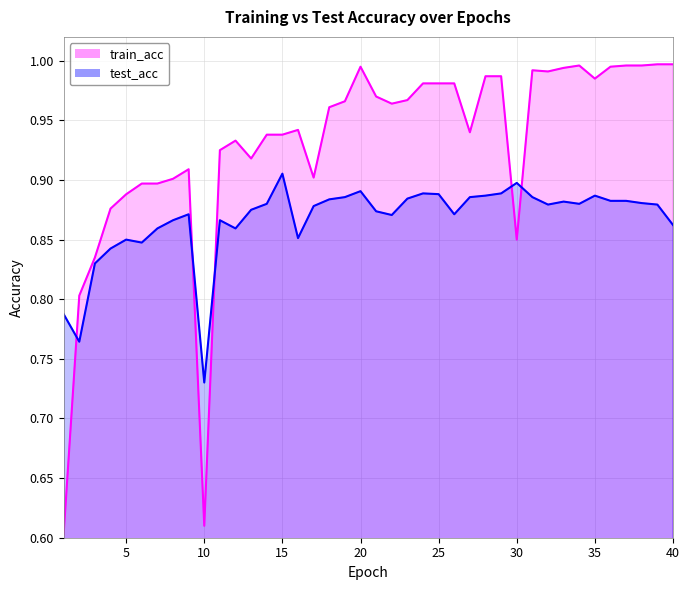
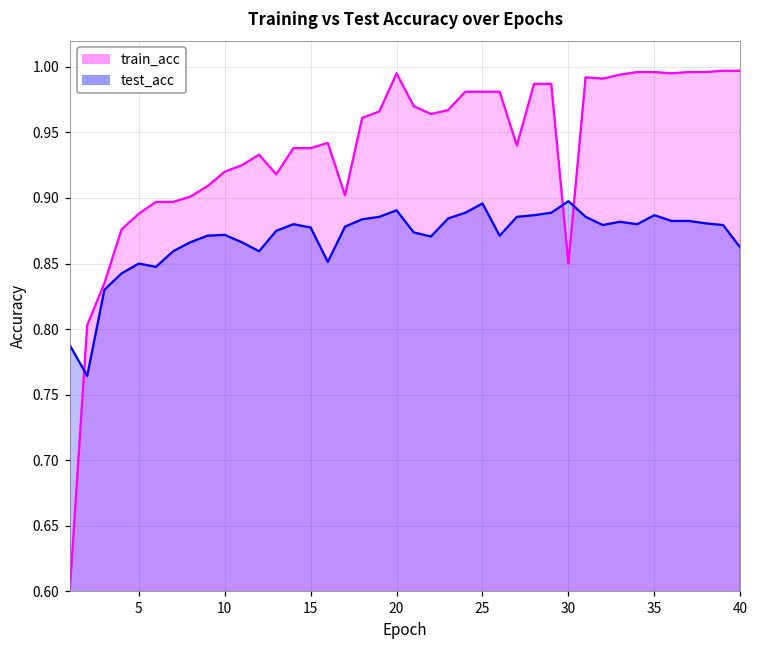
  {
    "train_acc": {
      "5": 0.888,
-     "10": 0.61,
+     "10": 0.92,
      "15": 0.938,
      "20": 0.995,
      "25": 0.981,
      "30": 0.850,
-     "35": 0.985,
+     "35": 0.996,
      "40": 0.997
    },
    "test_acc": {
      "5": 0.850,
-     "10": 0.730,
-     "15": 0.905,
+     "10": 0.872,
+     "15": 0.878,
      "20": 0.891,
-     "25": 0.888,
+     "25": 0.896,
      "30": 0.898,
      "35": 0.887,
      "40": 0.862
    }
  }
